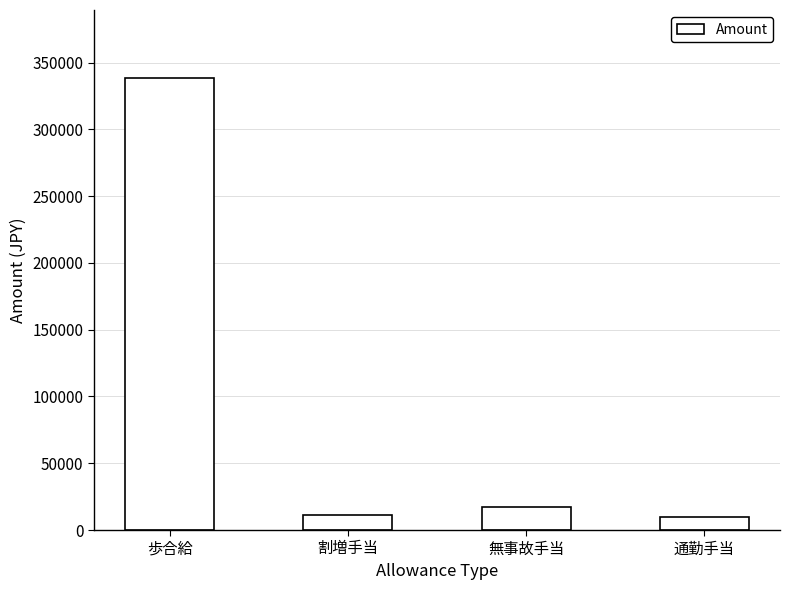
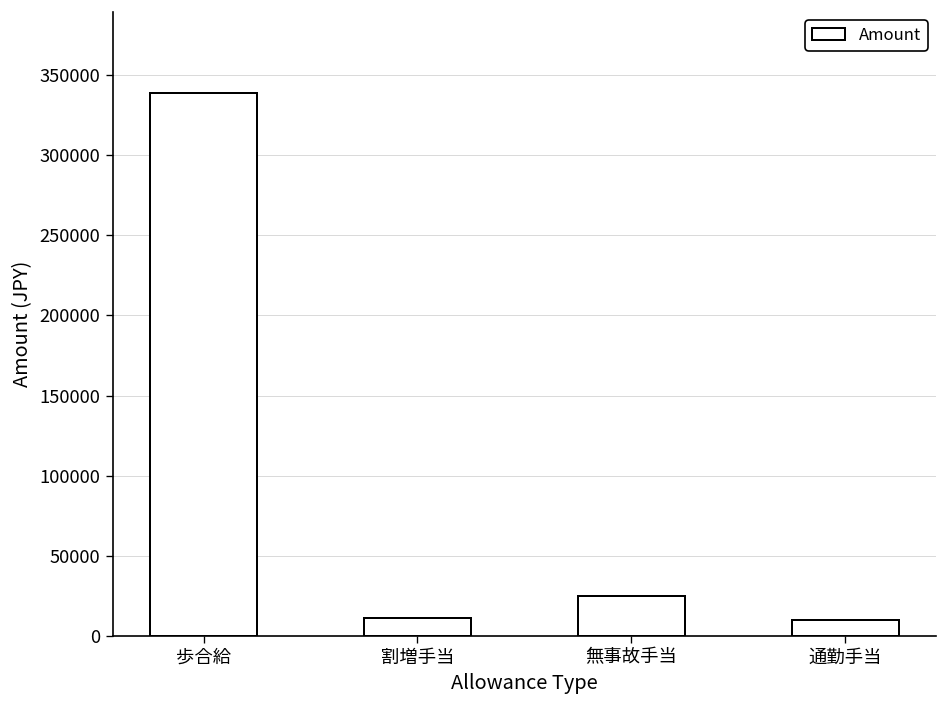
  {
    "歩合給": 339000,
    "割増手当": 11000,
-   "無事故手当": 17000,
+   "無事故手当": 25000,
    "通勤手当": 10000
  }
